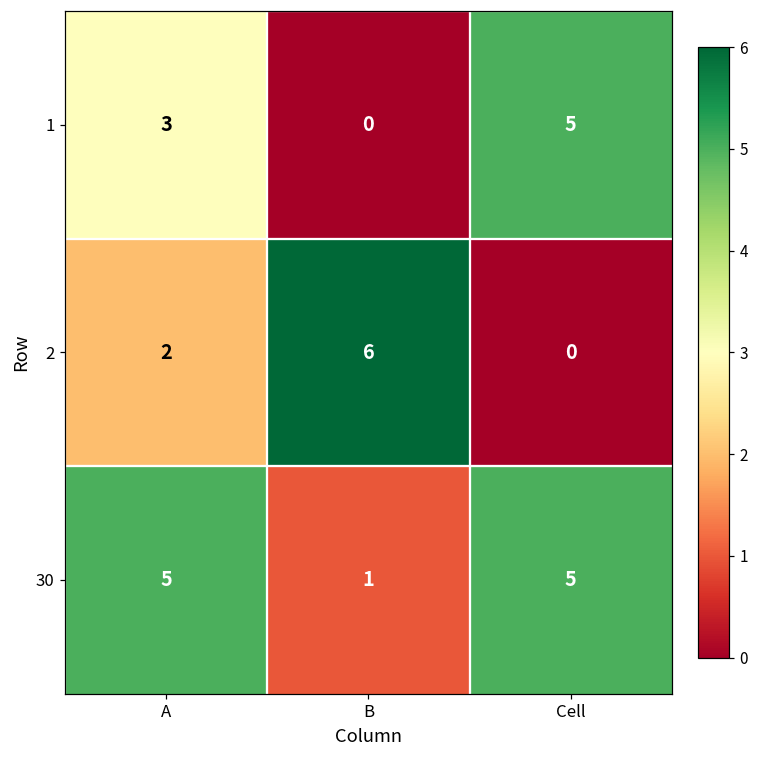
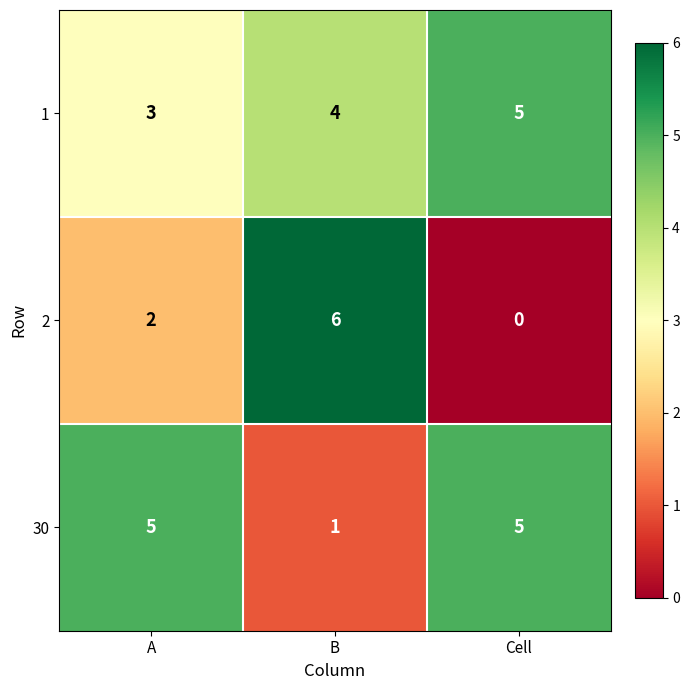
  {
    "1": {
      "A": 3,
-     "B": 0,
+     "B": 4,
      "Cell": 5
    },
    "2": {
      "A": 2,
      "B": 6,
      "Cell": 0
    },
    "30": {
      "A": 5,
      "B": 1,
      "Cell": 5
    }
  }
